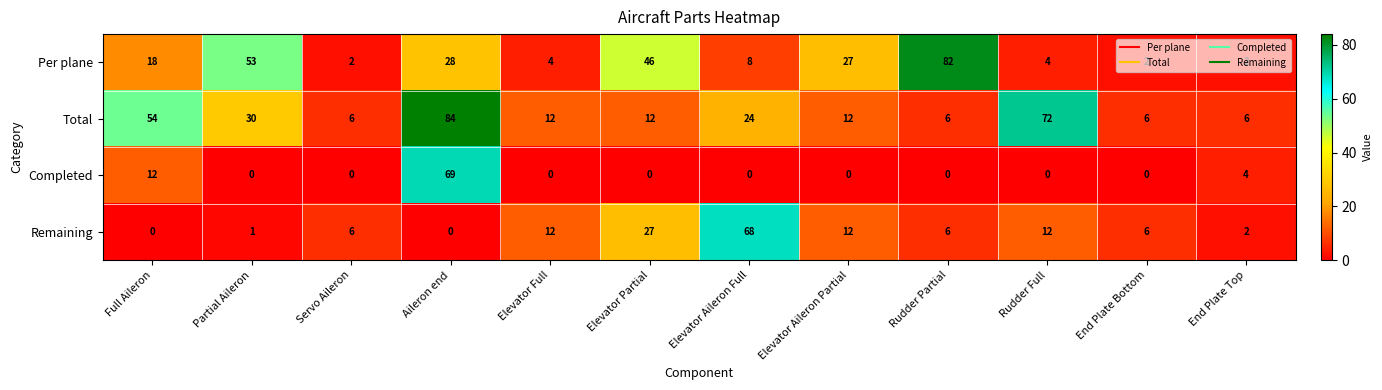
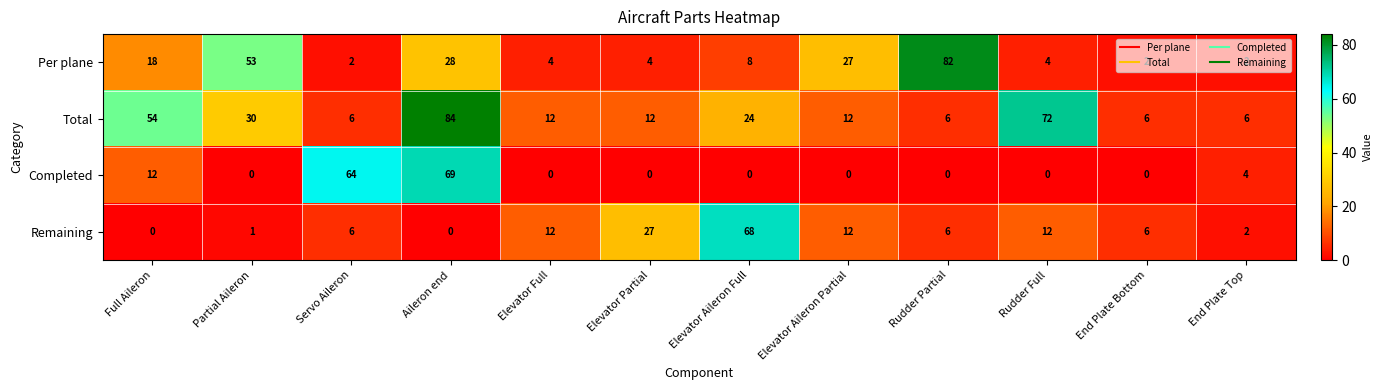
  {
    "Per plane": {
      "Full Aileron": 18,
      "Partial Aileron": 53,
      "Servo Aileron": 2,
      "Aileron end": 28,
      "Elevator Full": 4,
-     "Elevator Partial": 46,
+     "Elevator Partial": 4,
      "Elevator Aileron Full": 8,
      "Elevator Aileron Partial": 27,
      "Rudder Partial": 82,
      "Rudder Full": 4
    },
    "Total": {
      "Full Aileron": 54,
      "Partial Aileron": 30,
      "Servo Aileron": 6,
      "Aileron end": 84,
      "Elevator Full": 12,
      "Elevator Partial": 12,
      "Elevator Aileron Full": 24,
      "Elevator Aileron Partial": 12,
      "Rudder Partial": 6,
      "Rudder Full": 72,
      "End Plate Bottom": 6,
      "End Plate Top": 6
    },
    "Completed": {
      "Full Aileron": 12,
      "Partial Aileron": 0,
-     "Servo Aileron": 0,
+     "Servo Aileron": 64,
      "Aileron end": 69,
      "Elevator Full": 0,
      "Elevator Partial": 0,
      "Elevator Aileron Full": 0,
      "Elevator Aileron Partial": 0,
      "Rudder Partial": 0,
      "Rudder Full": 0,
      "End Plate Bottom": 0,
      "End Plate Top": 4
    },
    "Remaining": {
      "Full Aileron": 0,
      "Partial Aileron": 1,
      "Servo Aileron": 6,
      "Aileron end": 0,
      "Elevator Full": 12,
      "Elevator Partial": 27,
      "Elevator Aileron Full": 68,
      "Elevator Aileron Partial": 12,
      "Rudder Partial": 6,
      "Rudder Full": 12,
      "End Plate Bottom": 6,
      "End Plate Top": 2
    }
  }
